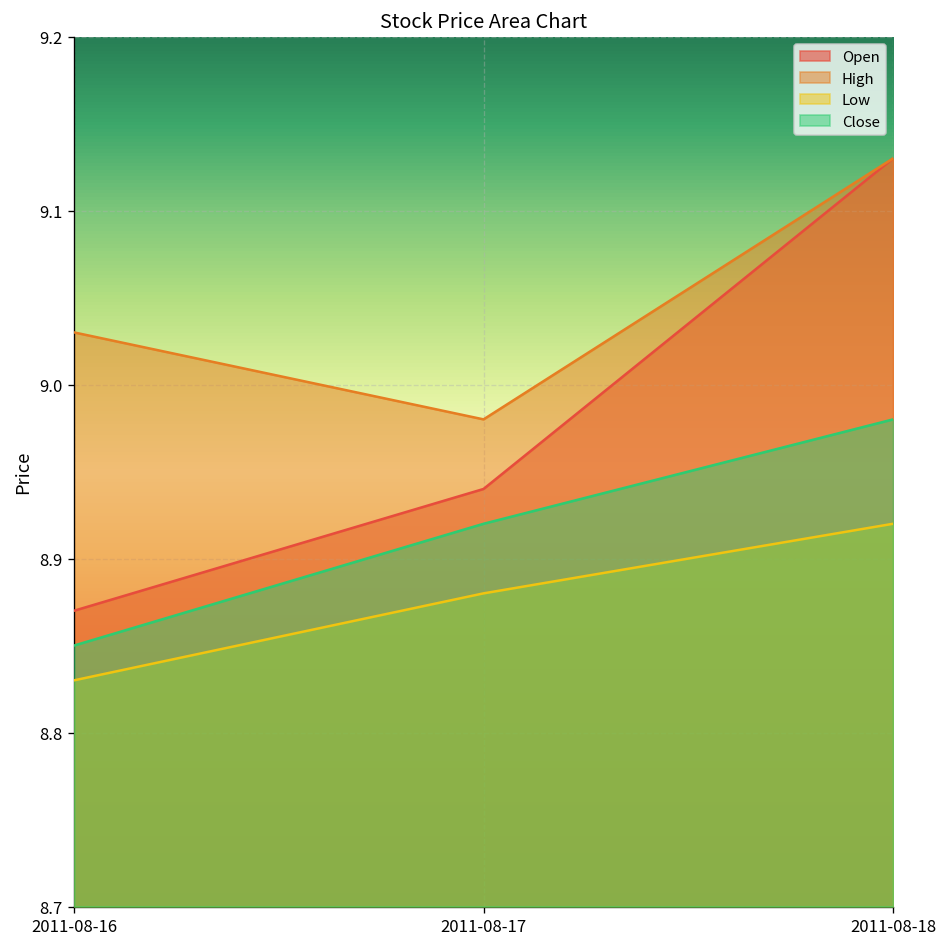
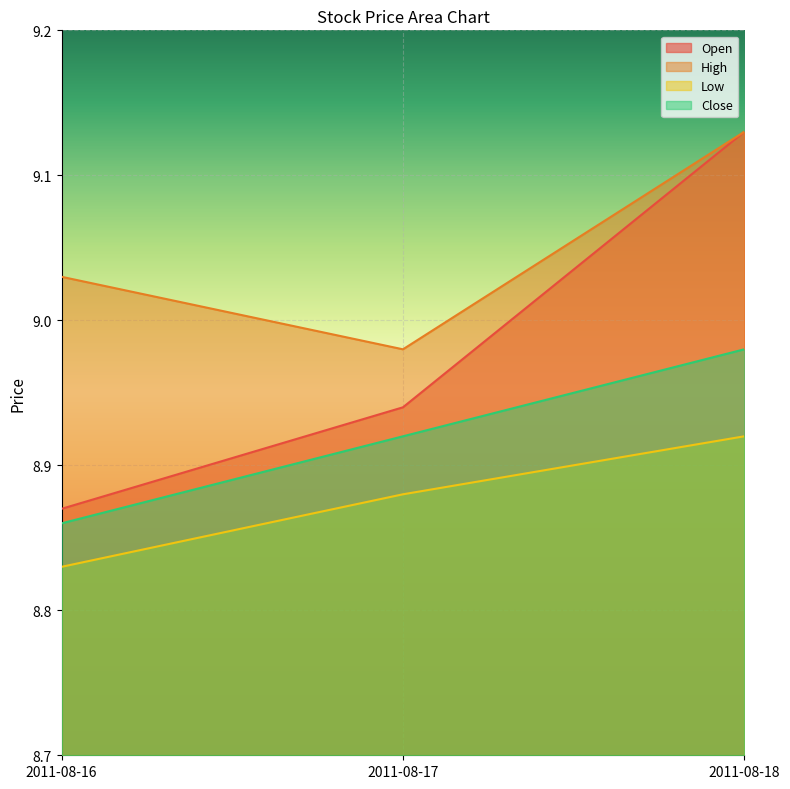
  {
    "Close": {
-     "2011-08-16": 8.85,
+     "2011-08-16": 8.86,
      "2011-08-17": 8.92,
      "2011-08-18": 8.98
    }
  }
